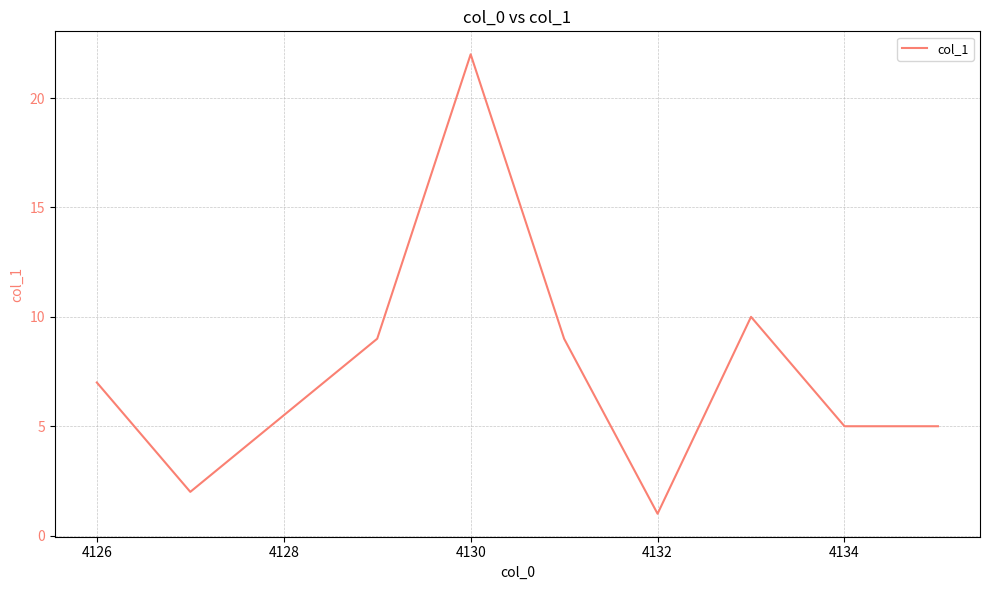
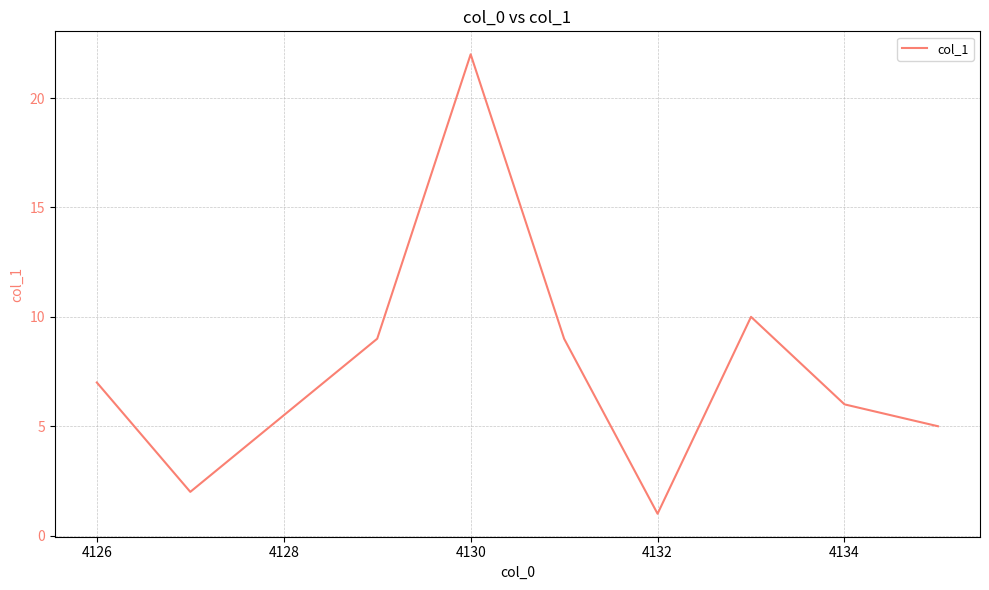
  {
    "4126": 7,
    "4130": 22,
    "4132": 1,
-   "4134": 5
+   "4134": 6
  }
